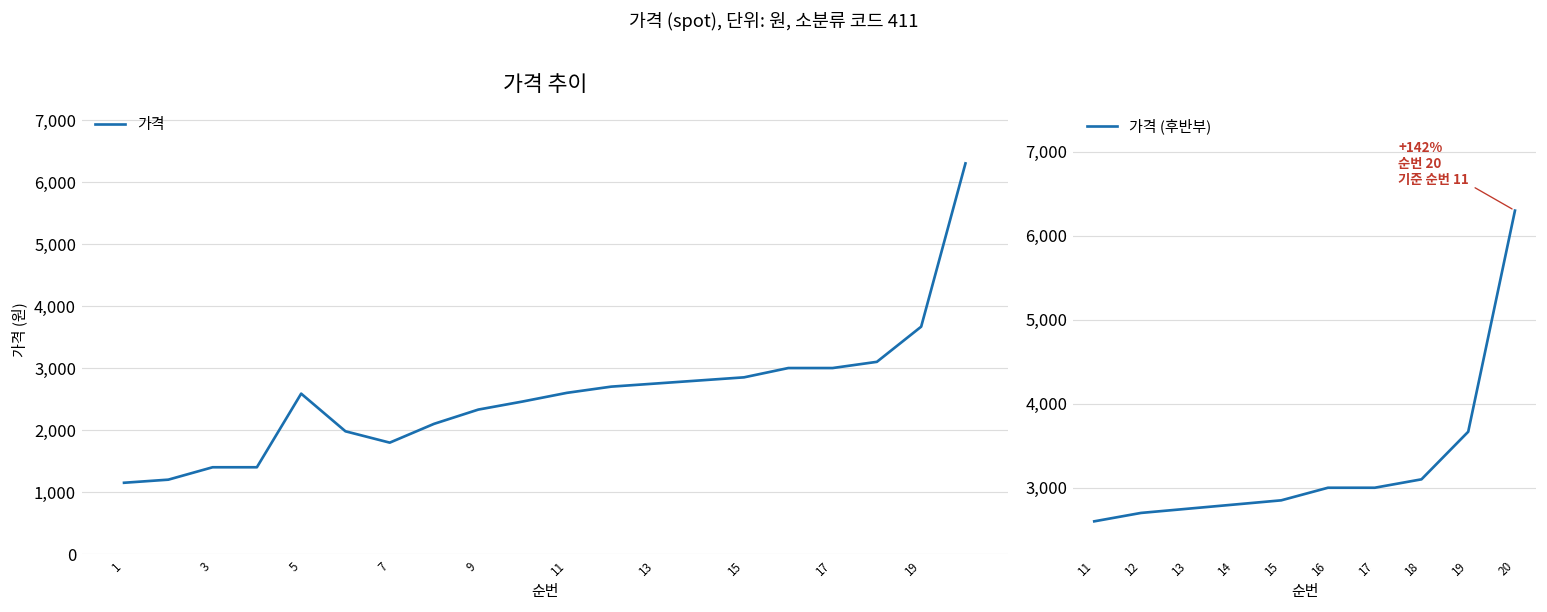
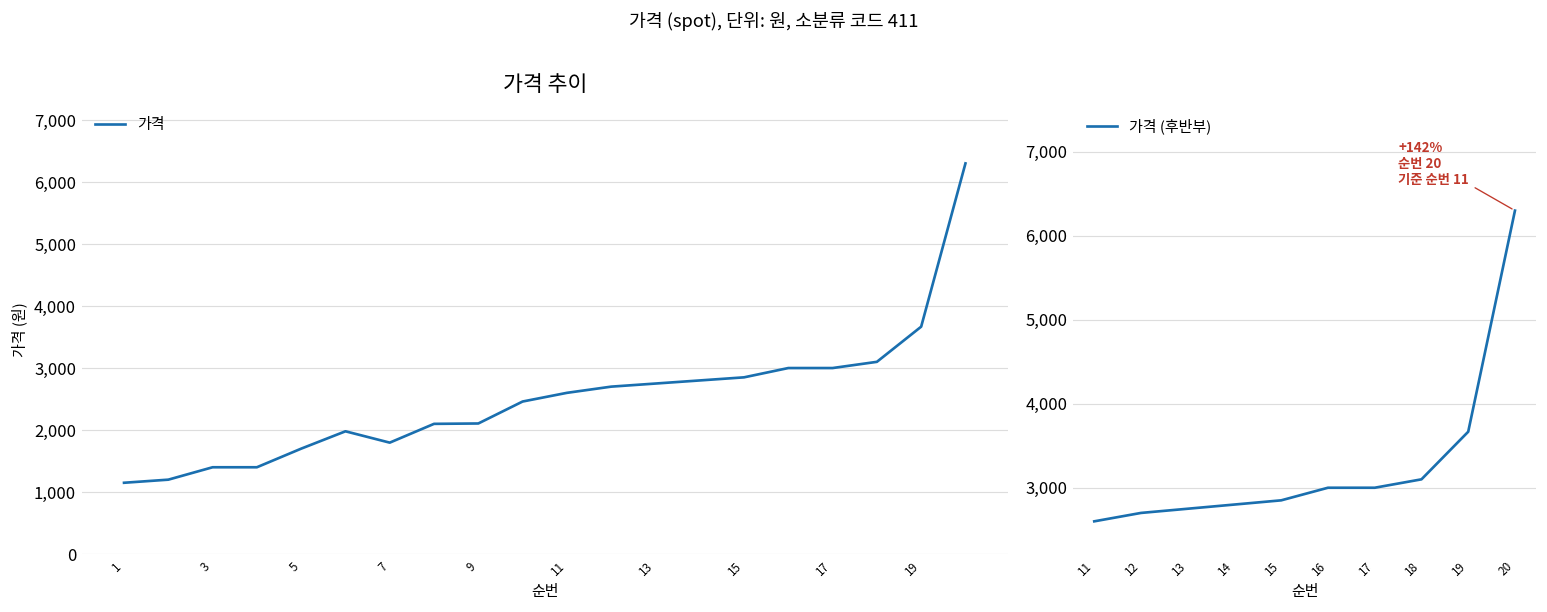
  {
    "가격 추이": {
      "1": "1,200",
      "3": "1,400",
-     "5": "2,600",
+     "5": "1,700",
      "7": "1,800",
-     "9": "2,300",
+     "9": "2,100",
      "11": "2,600",
      "13": "2,800",
      "15": "2,900",
      "17": "3,000",
      "19": "3,700"
    }
  }
